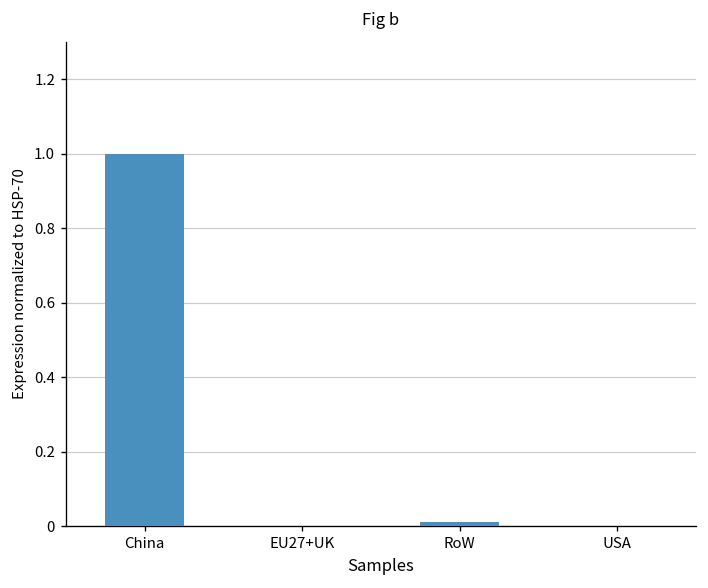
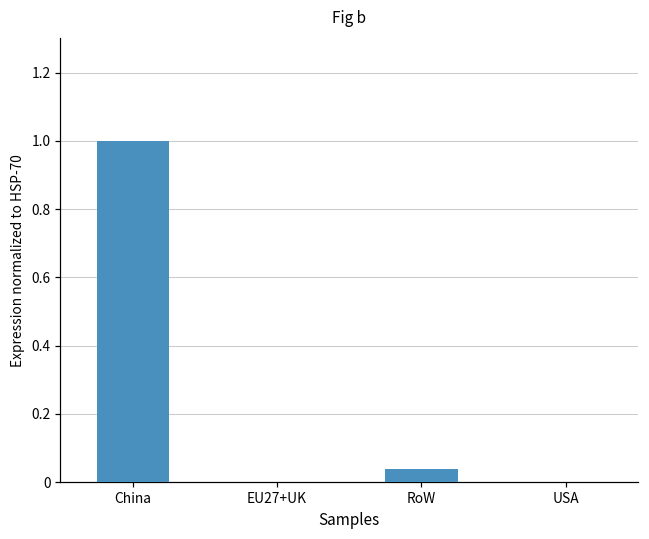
  {
    "China": 1.00,
-   "RoW": 0.01
+   "RoW": 0.04
  }
